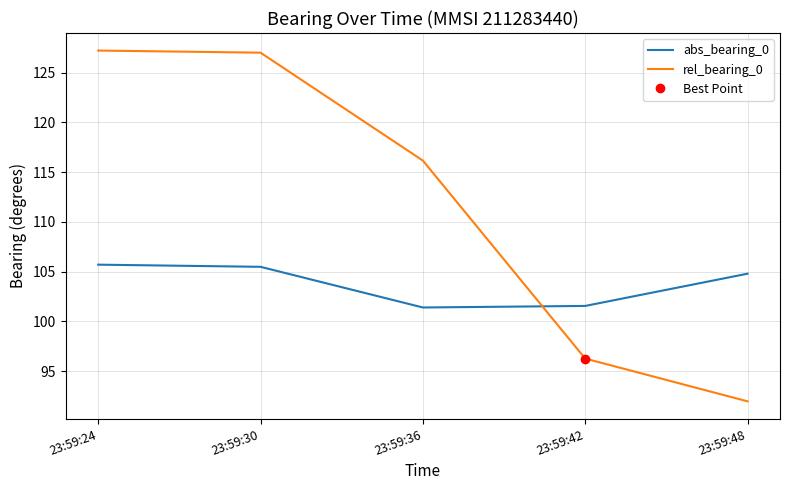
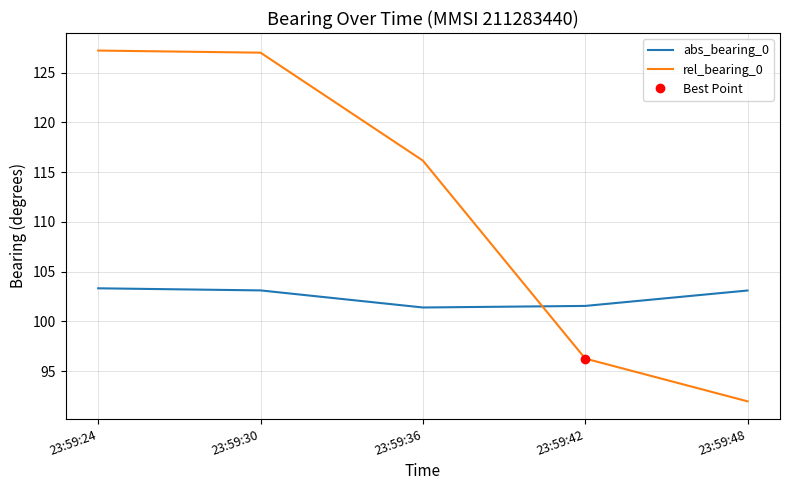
  {
    "abs_bearing_0": {
-     "23:59:24": 106,
-     "23:59:30": 105,
+     "23:59:24": 103,
+     "23:59:30": 103,
      "23:59:36": 101,
      "23:59:42": 102,
-     "23:59:48": 105
+     "23:59:48": 103
    },
    "rel_bearing_0": {
      "23:59:24": 127,
      "23:59:30": 127,
      "23:59:36": 116,
      "23:59:48": 92
    }
  }
